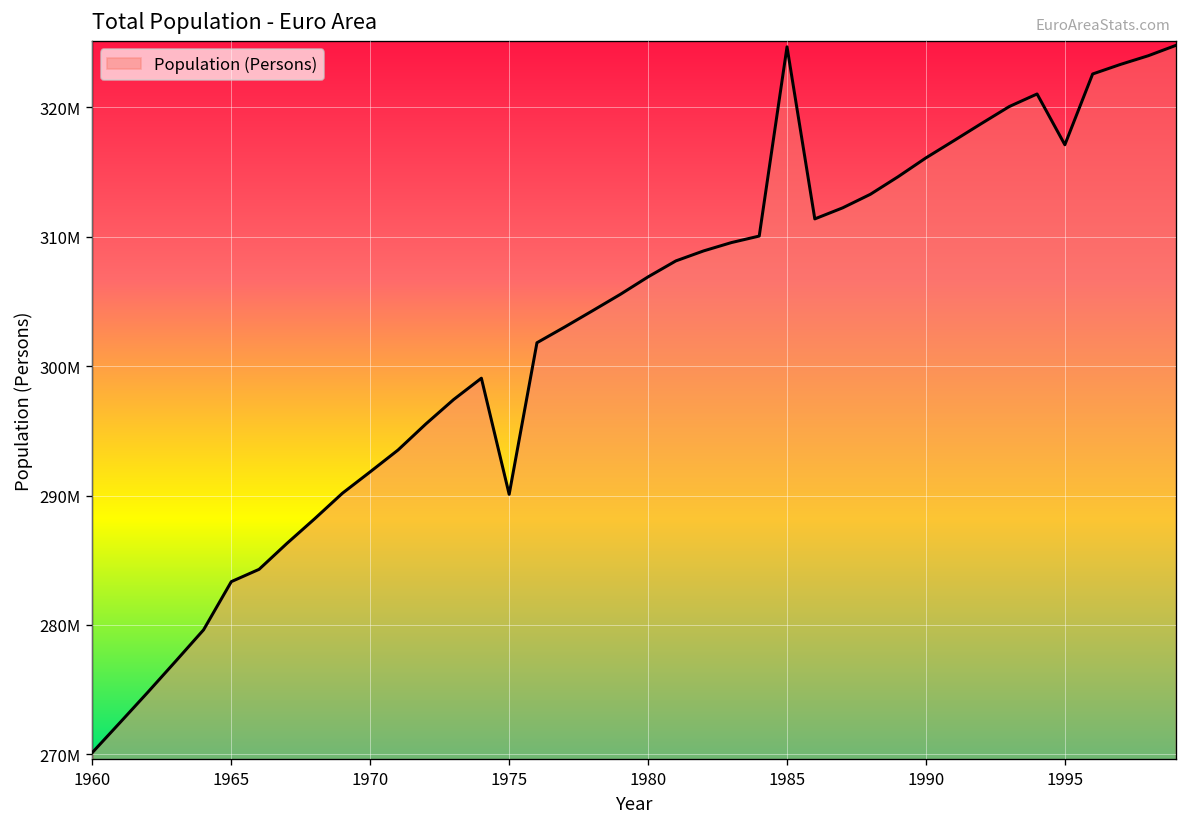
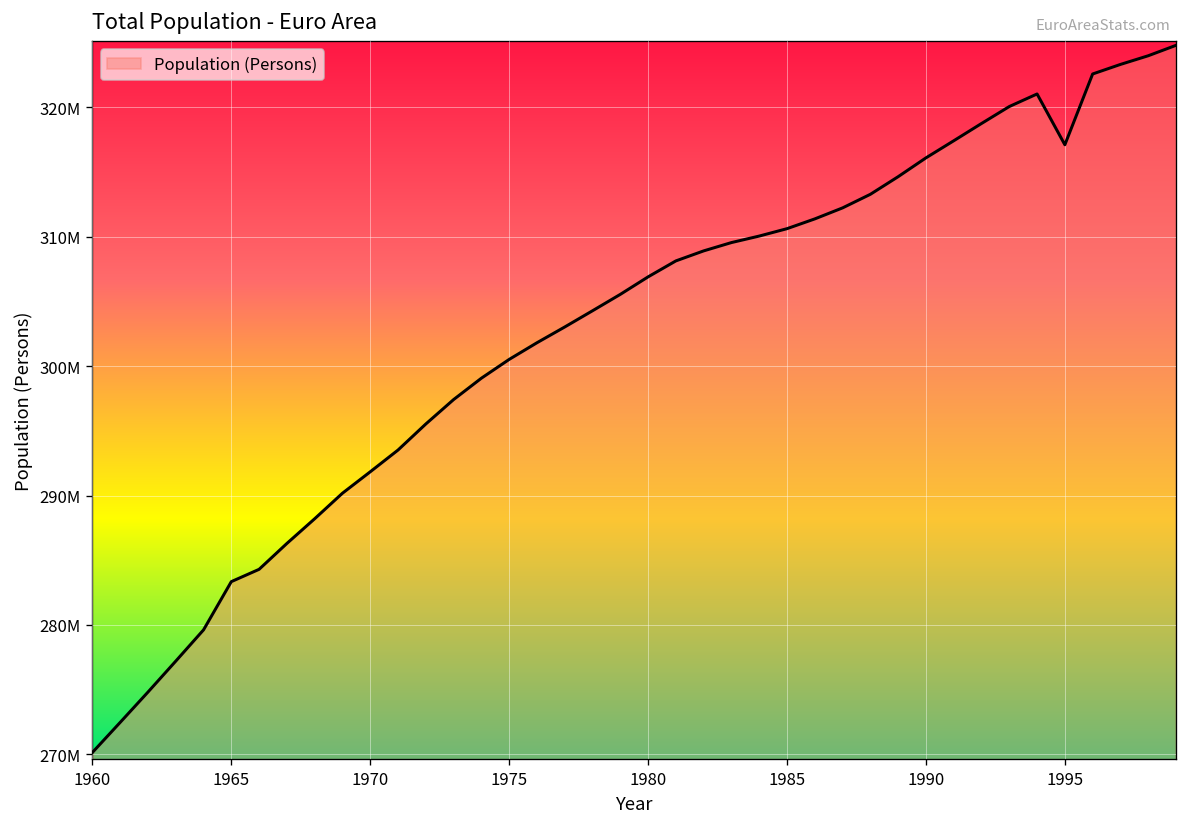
  {
    "1960": 270100000,
    "1965": 283300000,
    "1970": 291800000,
-   "1975": 290100000,
+   "1975": 300500000,
    "1980": 306900000,
-   "1985": 324700000,
+   "1985": 310600000,
    "1990": 316100000,
    "1995": 317100000
  }
